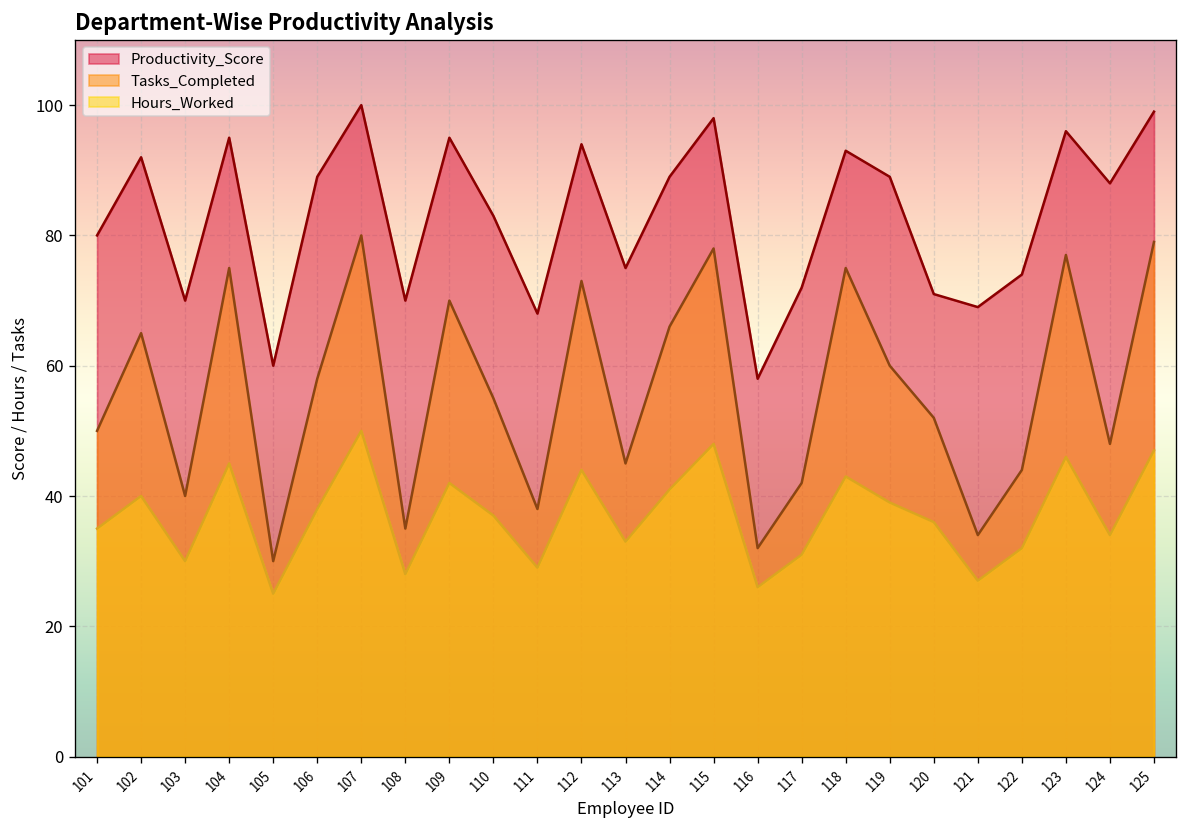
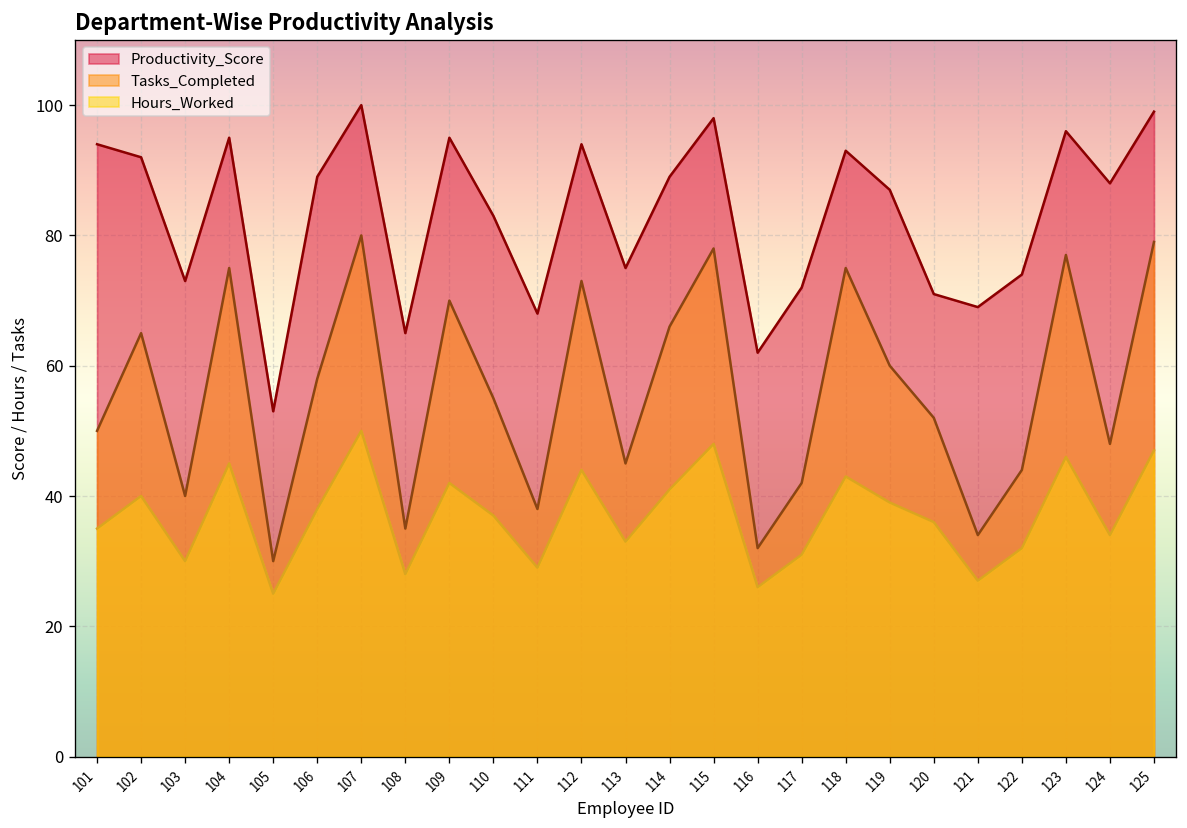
  {
    "Productivity_Score": {
-     "101": 80,
+     "101": 94,
      "102": 92,
-     "103": 70,
+     "103": 73,
      "104": 95,
-     "105": 60,
+     "105": 53,
      "106": 89,
      "107": 100,
-     "108": 70,
+     "108": 65,
      "109": 95,
      "110": 83,
      "111": 68,
      "112": 94,
      "113": 75,
      "114": 89,
      "115": 98,
-     "116": 58,
+     "116": 62,
      "117": 72,
      "118": 93,
-     "119": 89,
+     "119": 87,
      "120": 71,
      "121": 69,
      "122": 74,
      "123": 96,
      "124": 88,
      "125": 99
    }
  }
